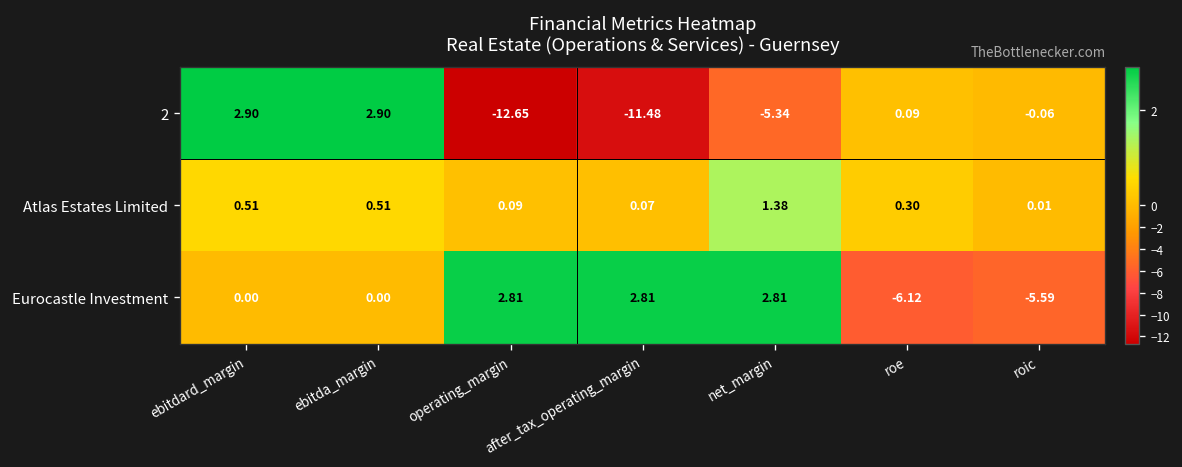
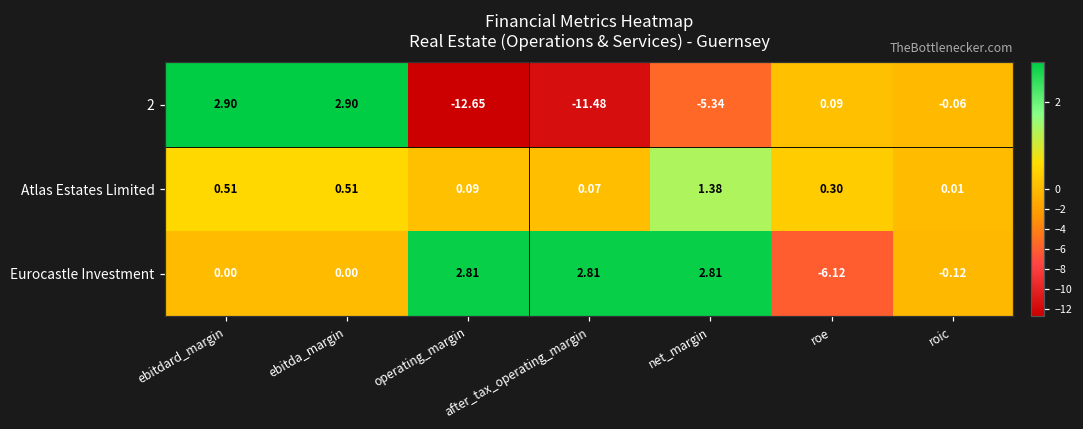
  {
    "2": {
      "ebitdard_margin": 2.90,
      "ebitda_margin": 2.90,
      "operating_margin": -12.65,
      "after_tax_operating_margin": -11.48,
      "net_margin": -5.34,
      "roe": 0.09,
      "roic": -0.06
    },
    "Atlas Estates Limited": {
      "ebitdard_margin": 0.51,
      "ebitda_margin": 0.51,
      "operating_margin": 0.09,
      "after_tax_operating_margin": 0.07,
      "net_margin": 1.38,
      "roe": 0.30,
      "roic": 0.01
    },
    "Eurocastle Investment": {
      "ebitdard_margin": 0.00,
      "ebitda_margin": 0.00,
      "operating_margin": 2.81,
      "after_tax_operating_margin": 2.81,
      "net_margin": 2.81,
      "roe": -6.12,
-     "roic": -5.59
+     "roic": -0.12
    }
  }
